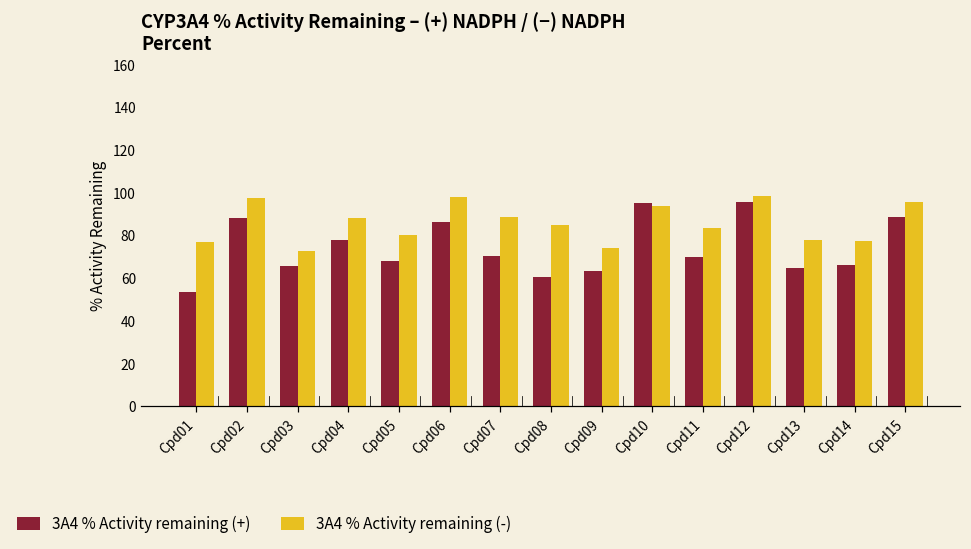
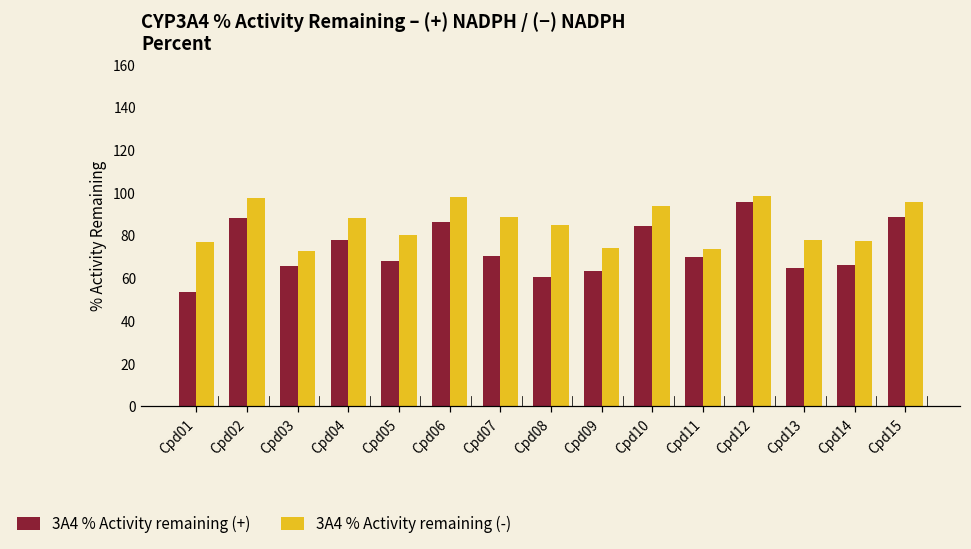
  {
    "3A4 % Activity remaining (+)": {
      "Cpd01": 54,
      "Cpd02": 88,
      "Cpd03": 66,
      "Cpd04": 78,
      "Cpd05": 68,
      "Cpd06": 86,
      "Cpd07": 71,
      "Cpd08": 60,
      "Cpd09": 63,
-     "Cpd10": 95,
+     "Cpd10": 84,
      "Cpd11": 70,
      "Cpd12": 96,
      "Cpd13": 65,
      "Cpd14": 66,
      "Cpd15": 89
    },
    "3A4 % Activity remaining (-)": {
      "Cpd01": 77,
      "Cpd02": 98,
      "Cpd03": 73,
      "Cpd04": 88,
      "Cpd05": 80,
      "Cpd06": 98,
      "Cpd07": 89,
      "Cpd08": 85,
      "Cpd09": 74,
      "Cpd10": 94,
-     "Cpd11": 84,
+     "Cpd11": 73,
      "Cpd12": 98,
      "Cpd13": 78,
      "Cpd14": 77,
      "Cpd15": 96
    }
  }
